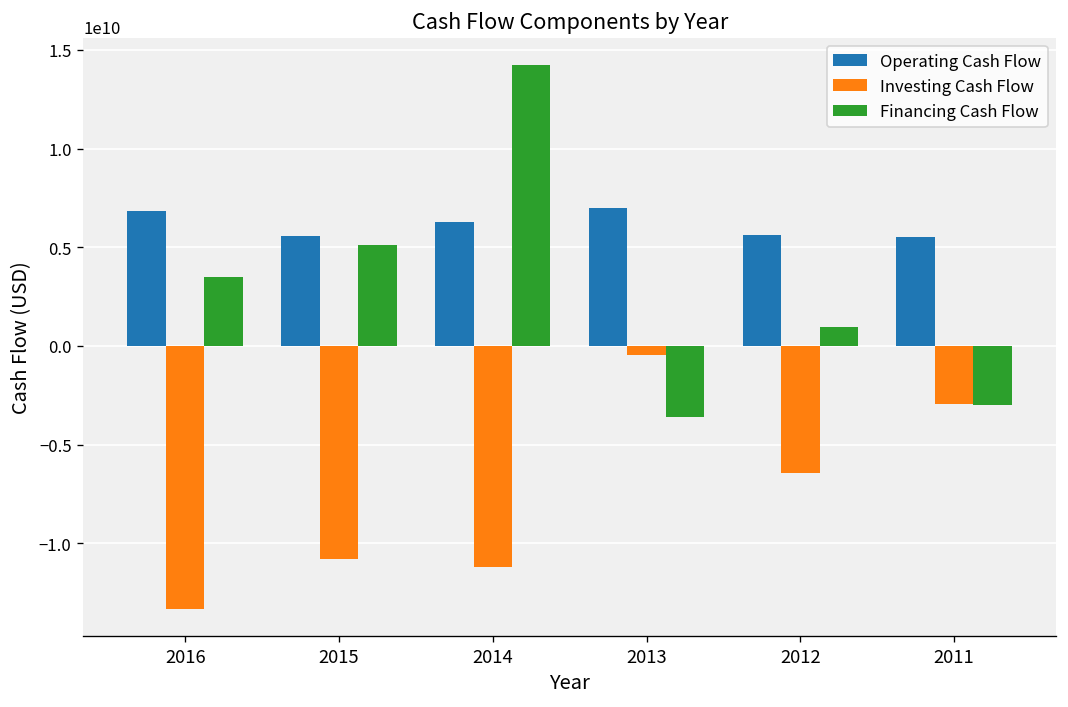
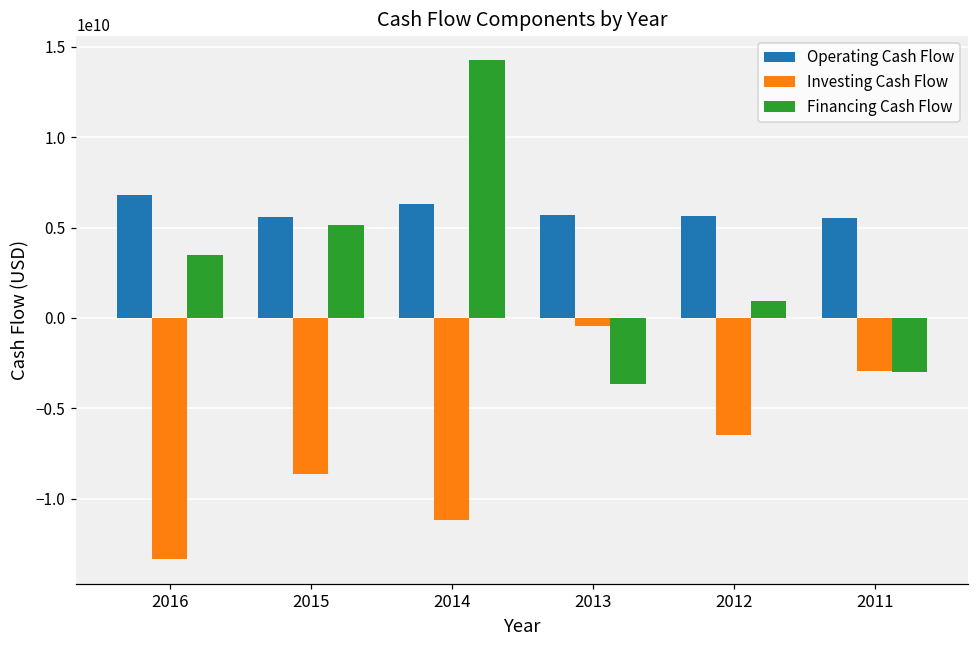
  {
    "Operating Cash Flow": {
      "2016": 6800000000,
      "2015": 5600000000,
      "2014": 6300000000,
-     "2013": 7000000000,
+     "2013": 5700000000,
      "2012": 5600000000,
      "2011": 5500000000
    },
    "Investing Cash Flow": {
      "2016": -13300000000,
-     "2015": -10800000000,
+     "2015": -8700000000,
      "2014": -11200000000,
      "2013": -500000000,
      "2012": -6500000000,
      "2011": -2900000000
    },
    "Financing Cash Flow": {
      "2016": 3500000000,
      "2015": 5100000000,
      "2014": 14200000000,
      "2013": -3600000000,
      "2012": 1000000000,
      "2011": -3000000000
    }
  }
